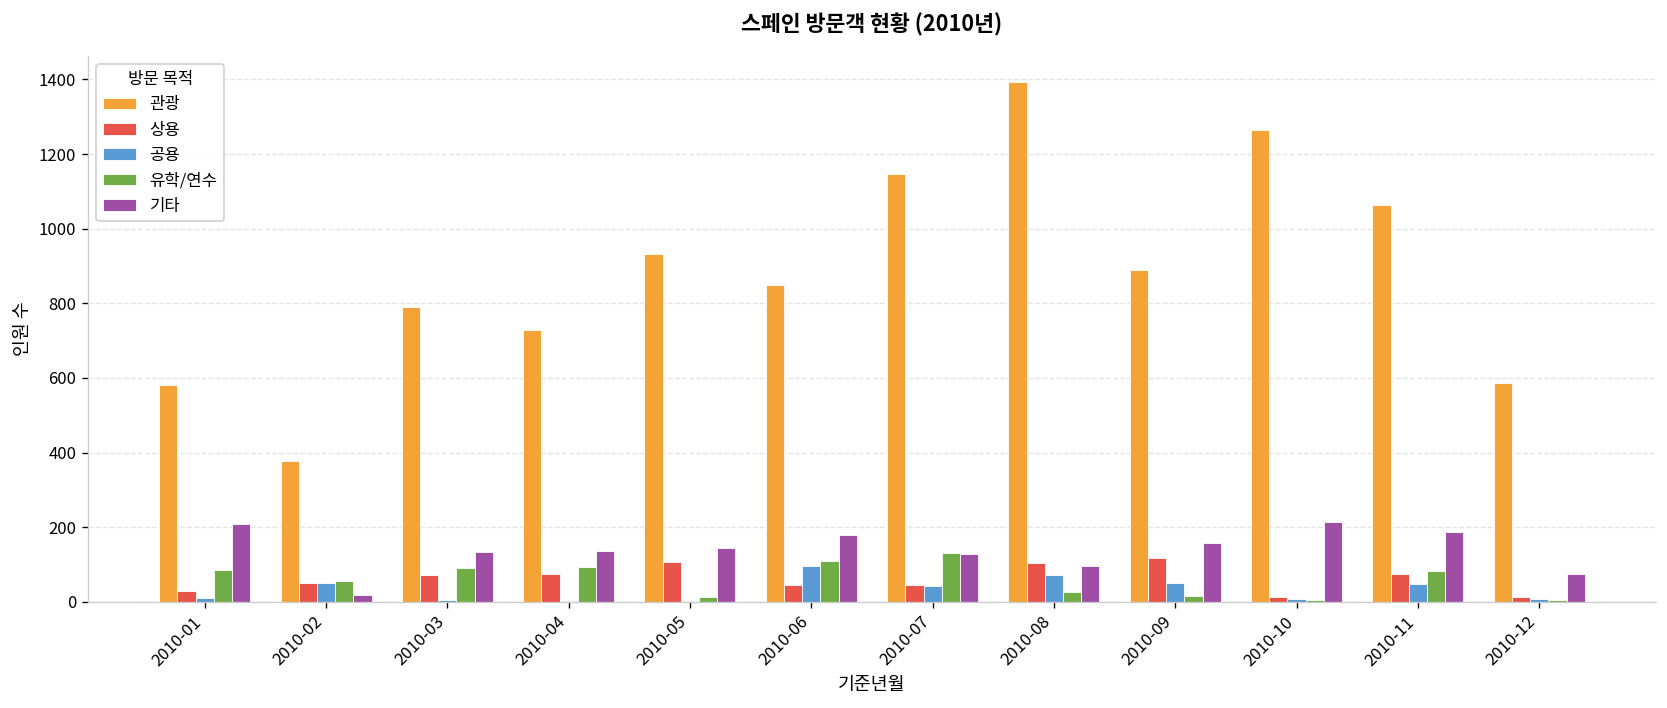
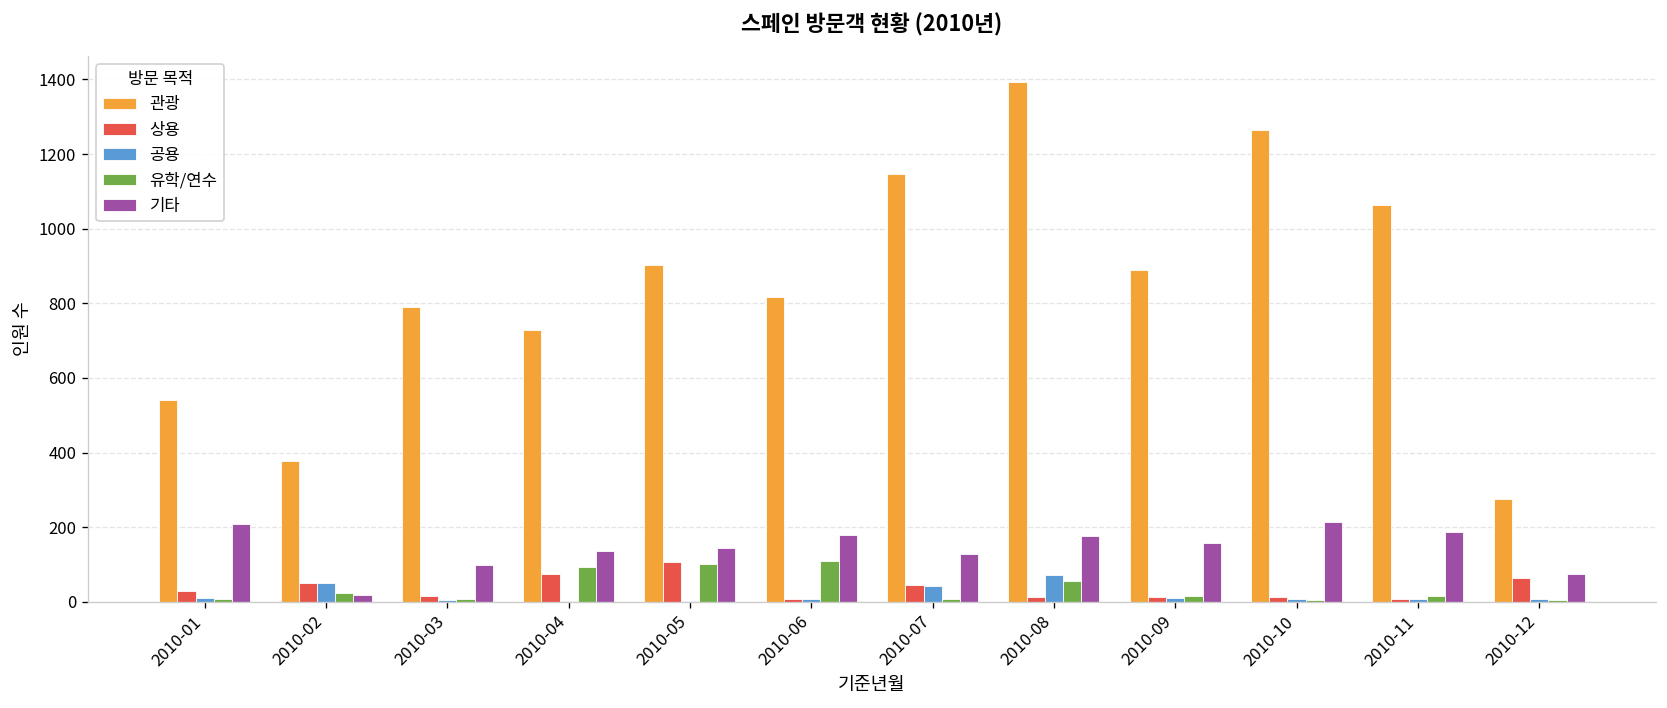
  {
    "관광": {
-     "2010-01": 580,
+     "2010-01": 540,
      "2010-02": 380,
      "2010-03": 790,
      "2010-04": 730,
-     "2010-05": 930,
-     "2010-06": 850,
+     "2010-05": 900,
+     "2010-06": 820,
      "2010-07": 1150,
      "2010-08": 1390,
      "2010-09": 890,
      "2010-10": 1270,
      "2010-11": 1060,
-     "2010-12": 590
+     "2010-12": 280
    },
    "상용": {
      "2010-01": 30,
      "2010-02": 50,
-     "2010-03": 70,
+     "2010-03": 20,
      "2010-04": 80,
      "2010-05": 110,
-     "2010-06": 40,
+     "2010-06": 10,
      "2010-07": 50,
-     "2010-08": 100,
-     "2010-09": 120,
+     "2010-08": 10,
+     "2010-09": 10,
      "2010-10": 10,
-     "2010-11": 80,
-     "2010-12": 10
+     "2010-11": 10,
+     "2010-12": 60
    },
    "공용": {
      "2010-01": 10,
      "2010-02": 50,
-     "2010-06": 100,
+     "2010-06": 10,
      "2010-07": 40,
      "2010-08": 70,
-     "2010-09": 50,
+     "2010-09": 10,
      "2010-10": 10,
-     "2010-11": 50
+     "2010-11": 10
    },
    "유학/연수": {
-     "2010-01": 90,
-     "2010-02": 60,
-     "2010-03": 90,
+     "2010-01": 10,
+     "2010-02": 30,
+     "2010-03": 10,
      "2010-04": 90,
-     "2010-05": 10,
+     "2010-05": 100,
      "2010-06": 110,
-     "2010-07": 130,
-     "2010-08": 30,
+     "2010-07": 10,
+     "2010-08": 60,
      "2010-09": 20,
-     "2010-11": 80
+     "2010-11": 20
    },
    "기타": {
      "2010-01": 210,
      "2010-02": 20,
-     "2010-03": 130,
+     "2010-03": 100,
      "2010-04": 140,
      "2010-05": 150,
      "2010-06": 180,
      "2010-07": 130,
-     "2010-08": 100,
+     "2010-08": 180,
      "2010-09": 160,
      "2010-10": 210,
      "2010-11": 190,
      "2010-12": 80
    }
  }
